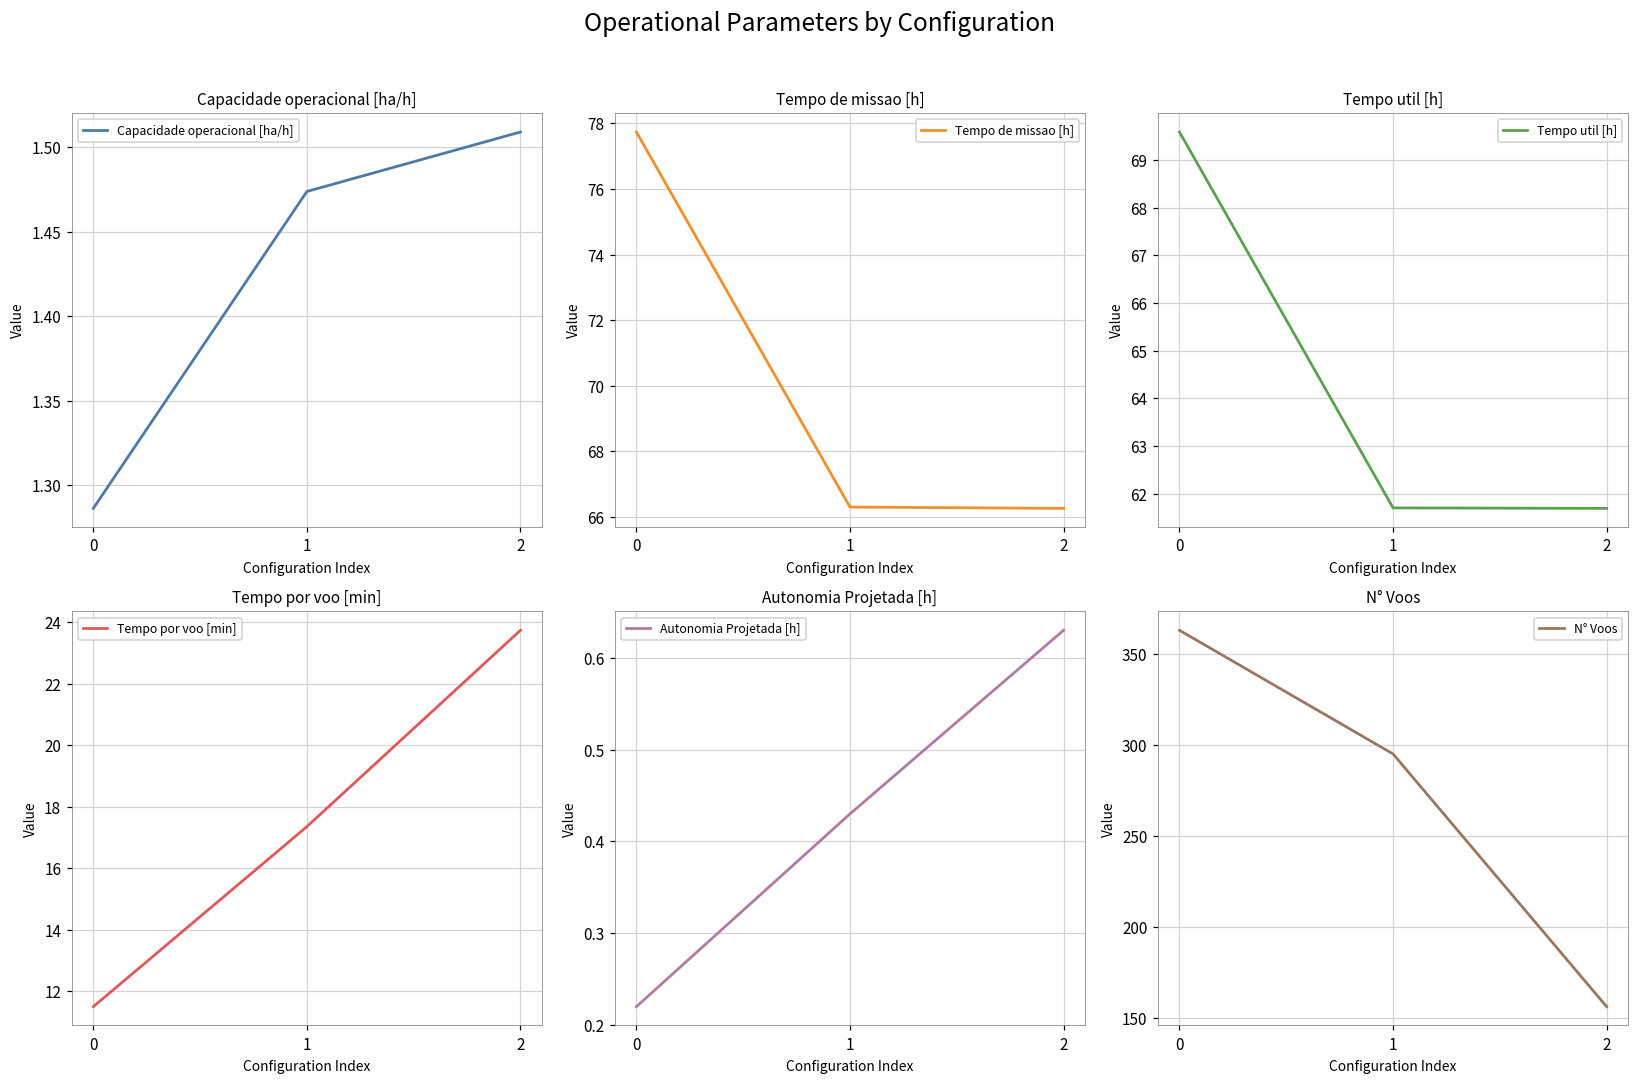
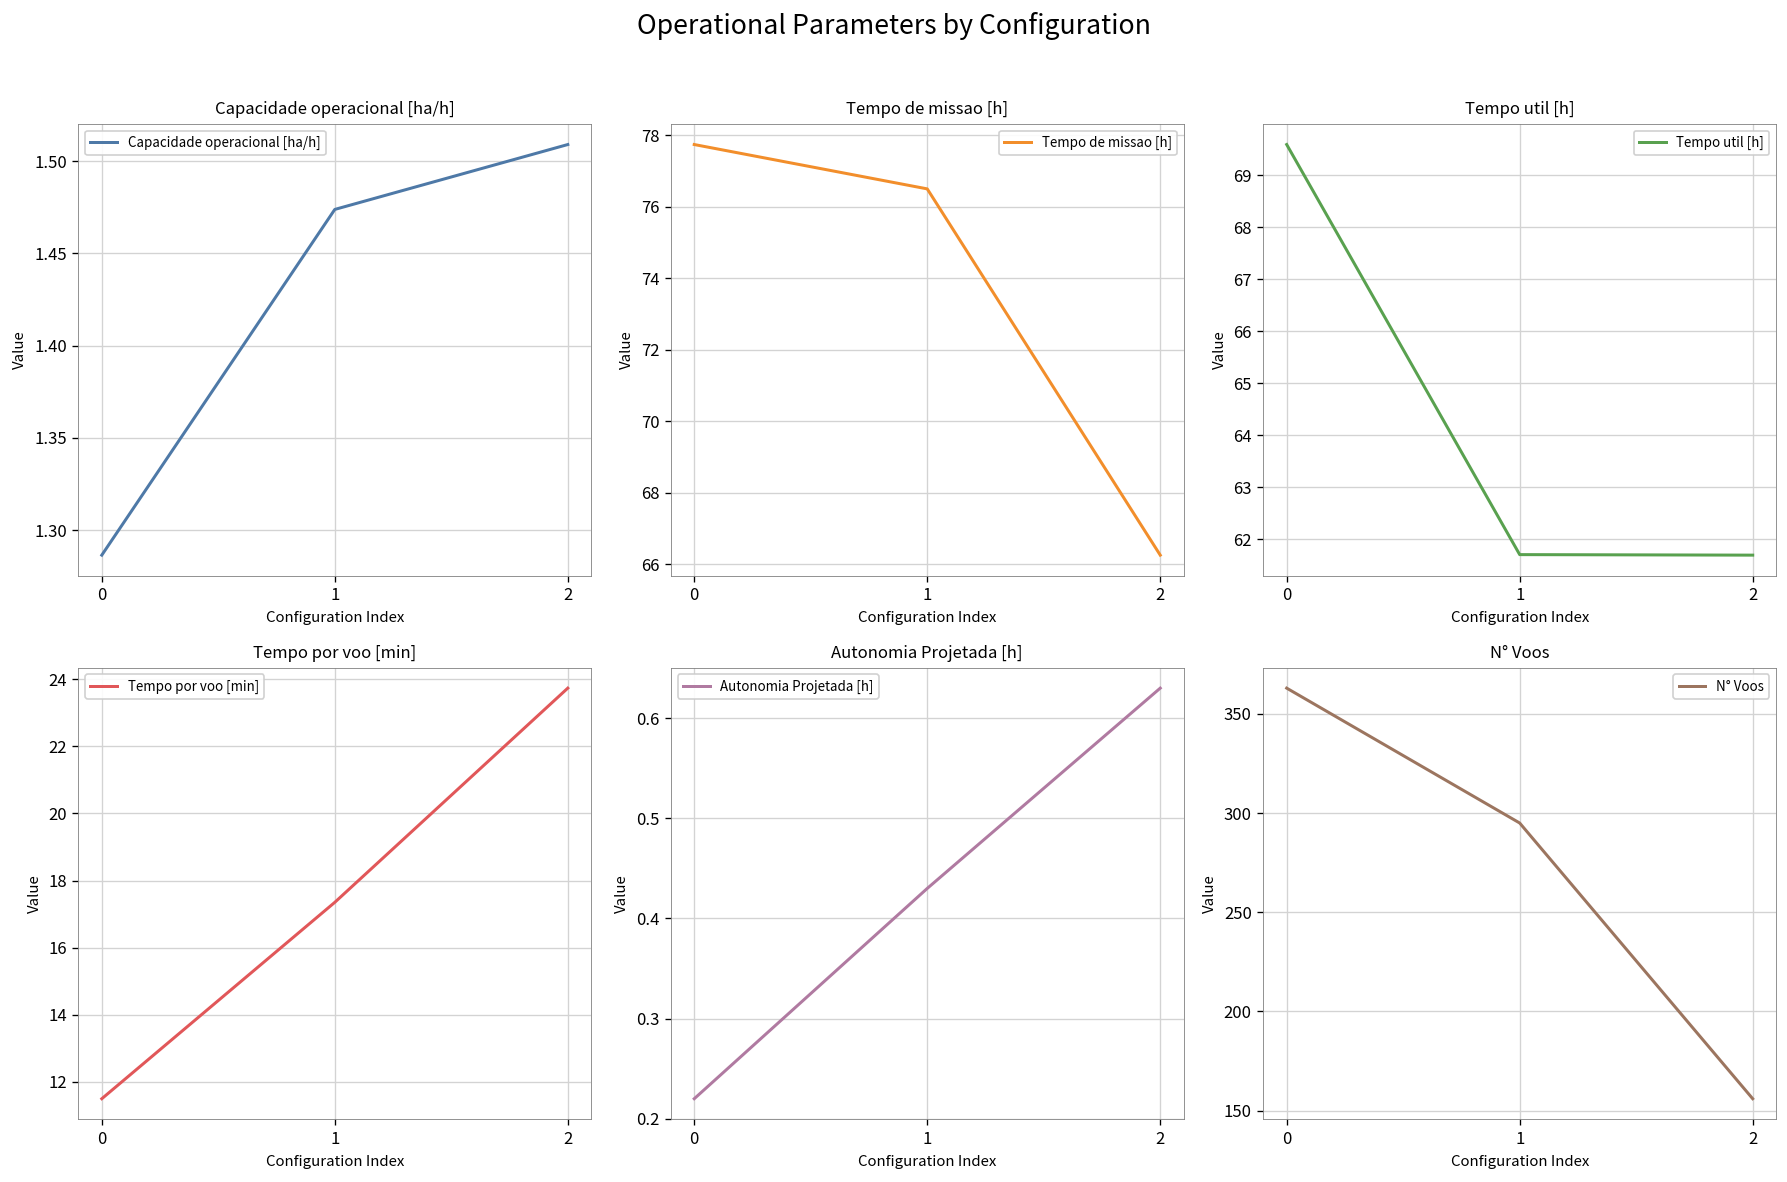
  {
    "Capacidade operacional [ha/h]": {
      "0": 1.286,
      "1": 1.474,
      "2": 1.509
    },
    "Tempo de missao [h]": {
      "0": 77.7,
-     "1": 66.3,
+     "1": 76.5,
      "2": 66.3
    },
    "Tempo util [h]": {
      "0": 69.6,
      "1": 61.7,
      "2": 61.7
    },
    "Tempo por voo [min]": {
      "0": 11.5,
      "1": 17.4,
      "2": 23.7
    },
    "Autonomia Projetada [h]": {
      "0": 0.22,
      "1": 0.43,
      "2": 0.63
    },
    "N° Voos": {
      "0": 363,
      "1": 295,
      "2": 156
    }
  }
